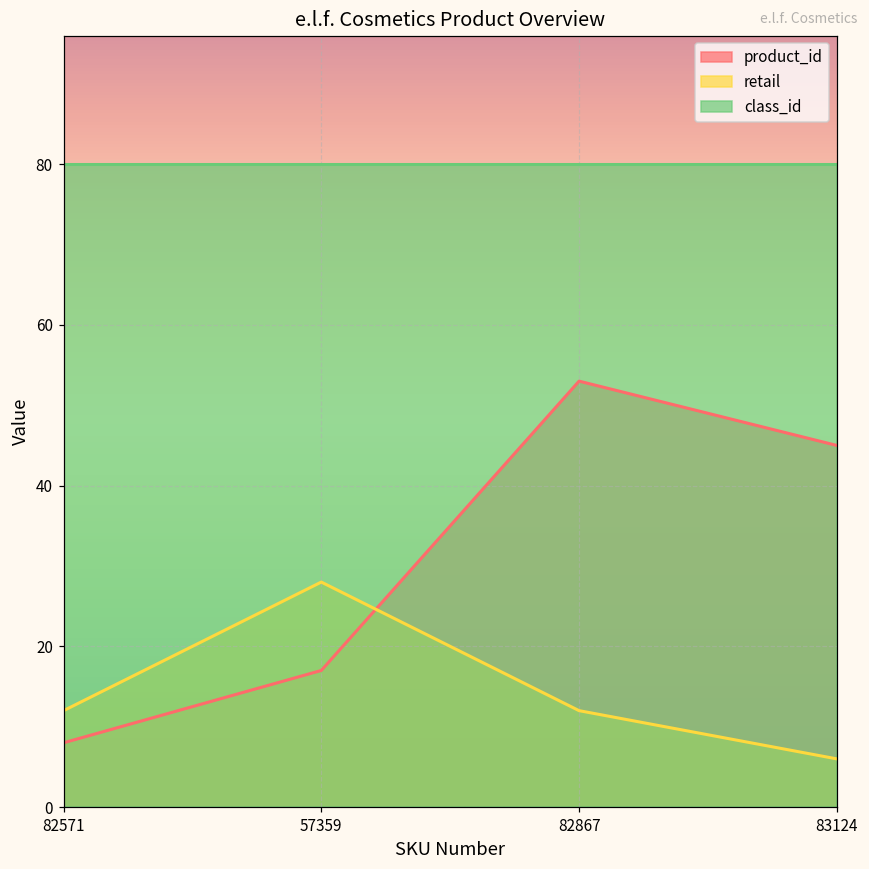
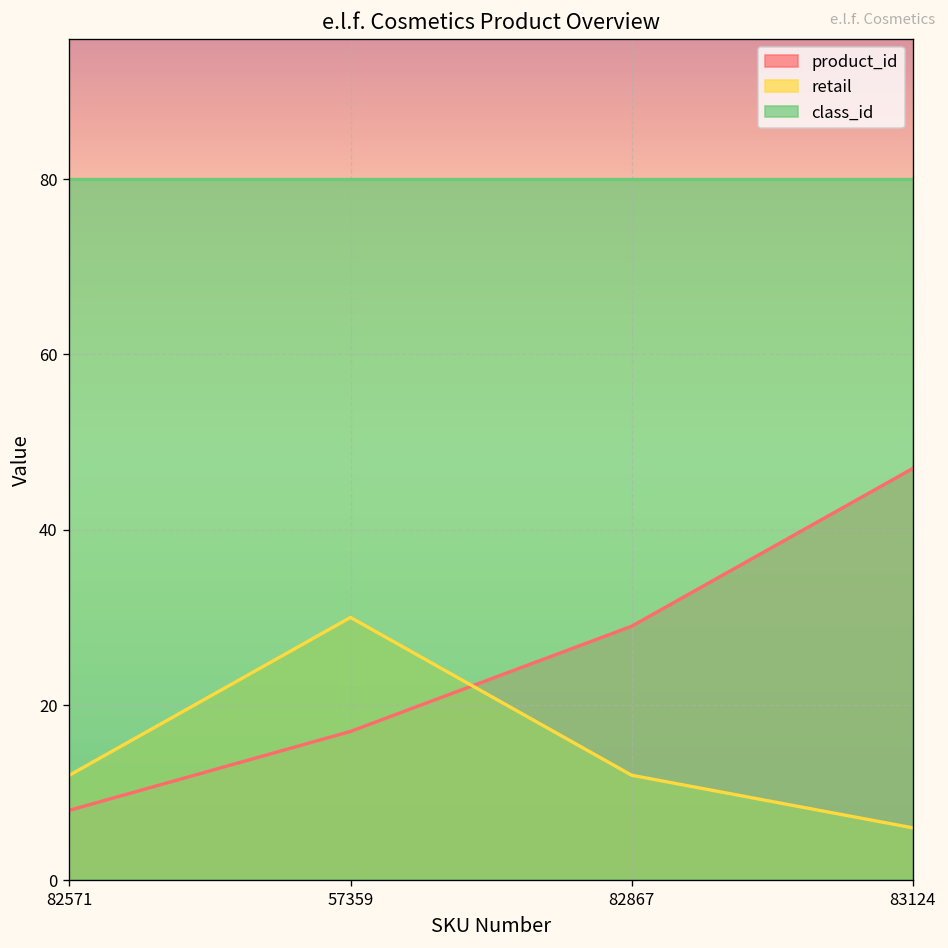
  {
    "product_id": {
      "82571": 8,
      "57359": 17,
-     "82867": 53,
-     "83124": 45
+     "82867": 29,
+     "83124": 47
    },
    "retail": {
      "82571": 12,
-     "57359": 28,
+     "57359": 30,
      "82867": 12,
      "83124": 6
    },
    "class_id": {
      "82571": 80,
      "57359": 80,
      "82867": 80,
      "83124": 80
    }
  }
